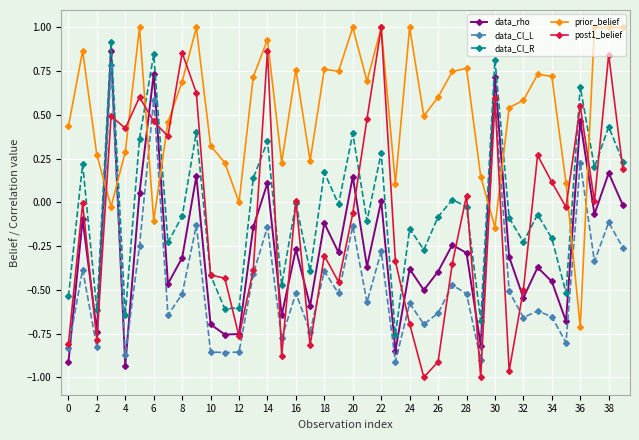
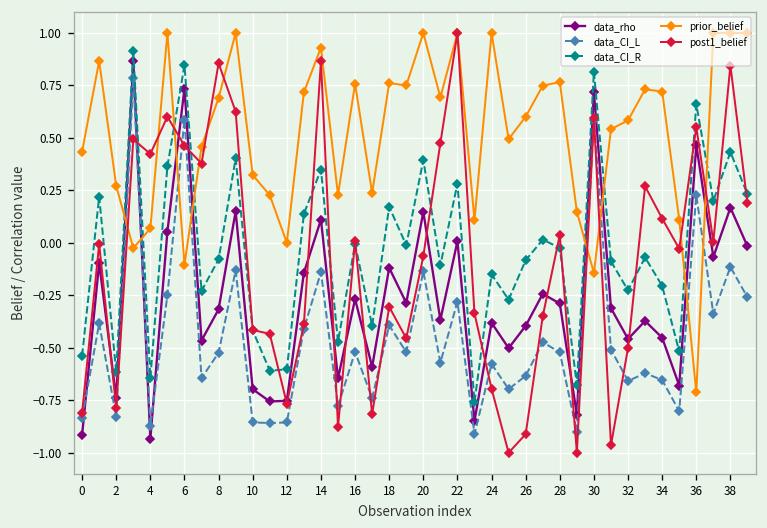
  {
    "data_rho": {
      "0": -0.91,
      "2": -0.74,
      "4": -0.93,
      "6": 0.74,
      "8": -0.32,
      "10": -0.70,
      "14": 0.11,
      "16": -0.27,
      "18": -0.12,
      "20": 0.15,
      "22": 0.01,
      "24": -0.38,
      "26": -0.40,
      "28": -0.29,
      "30": 0.72,
-     "32": -0.55,
+     "32": -0.46,
      "34": -0.45,
      "36": 0.47,
      "38": 0.17
    },
    "data_CI_L": {
      "0": -0.83,
      "2": -0.83,
      "4": -0.87,
      "6": 0.59,
      "8": -0.52,
      "10": -0.86,
      "12": -0.86,
      "14": -0.14,
      "16": -0.52,
      "18": -0.39,
      "20": -0.14,
      "22": -0.28,
      "24": -0.58,
      "26": -0.63,
      "28": -0.52,
      "32": -0.66,
      "34": -0.65,
      "36": 0.23,
      "38": -0.11
    },
    "data_CI_R": {
      "0": -0.54,
      "2": -0.61,
      "4": -0.64,
      "6": 0.85,
      "8": -0.08,
      "12": -0.60,
      "14": 0.35,
      "18": 0.17,
      "20": 0.39,
      "22": 0.28,
      "24": -0.15,
      "26": -0.08,
      "28": -0.02,
      "30": 0.82,
      "32": -0.23,
      "34": -0.21,
      "36": 0.66,
      "38": 0.43
    },
    "prior_belief": {
      "0": 0.43,
      "2": 0.27,
-     "4": 0.29,
+     "4": 0.07,
      "6": -0.10,
      "8": 0.69,
      "10": 0.32,
      "12": 0.00,
      "14": 0.93,
      "16": 0.76,
      "18": 0.76,
      "20": 1.00,
      "24": 1.00,
      "26": 0.60,
      "28": 0.77,
      "30": -0.14,
      "32": 0.58,
      "34": 0.72,
      "36": -0.71
    },
    "post1_belief": {
      "0": -0.81,
      "2": -0.79,
      "4": 0.42,
      "6": 0.46,
      "8": 0.86,
      "14": 0.87,
      "18": -0.30,
      "20": -0.06,
      "24": -0.70,
      "26": -0.91,
      "28": 0.04,
      "32": -0.50,
      "34": 0.12,
      "36": 0.55
    }
  }
